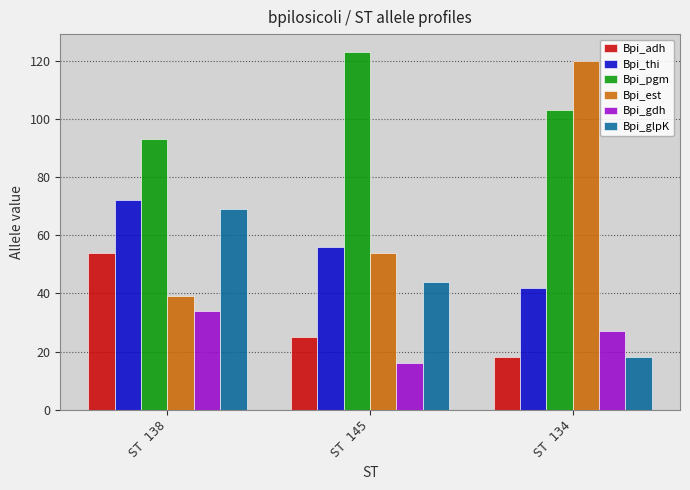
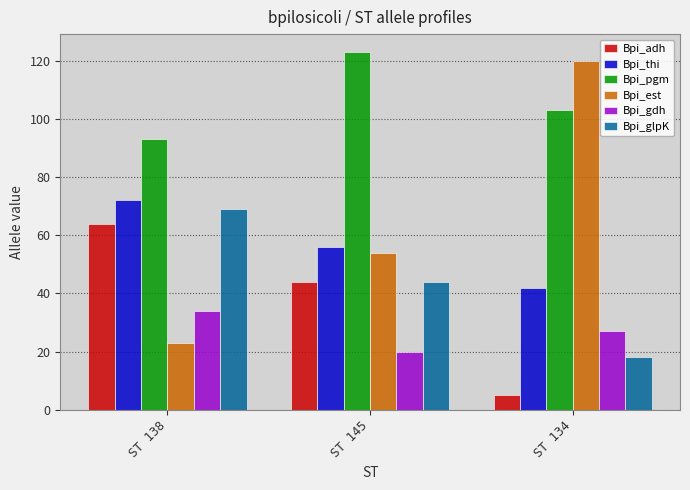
  {
    "Bpi_adh": {
-     "ST 138": 54,
-     "ST 145": 25,
-     "ST 134": 18
+     "ST 138": 64,
+     "ST 145": 44,
+     "ST 134": 5
    },
    "Bpi_thi": {
      "ST 138": 72,
      "ST 145": 56,
      "ST 134": 42
    },
    "Bpi_pgm": {
      "ST 138": 93,
      "ST 145": 123,
      "ST 134": 103
    },
    "Bpi_est": {
-     "ST 138": 39,
+     "ST 138": 23,
      "ST 145": 54,
      "ST 134": 120
    },
    "Bpi_gdh": {
      "ST 138": 34,
-     "ST 145": 16,
+     "ST 145": 20,
      "ST 134": 27
    },
    "Bpi_glpK": {
      "ST 138": 69,
      "ST 145": 44,
      "ST 134": 18
    }
  }
